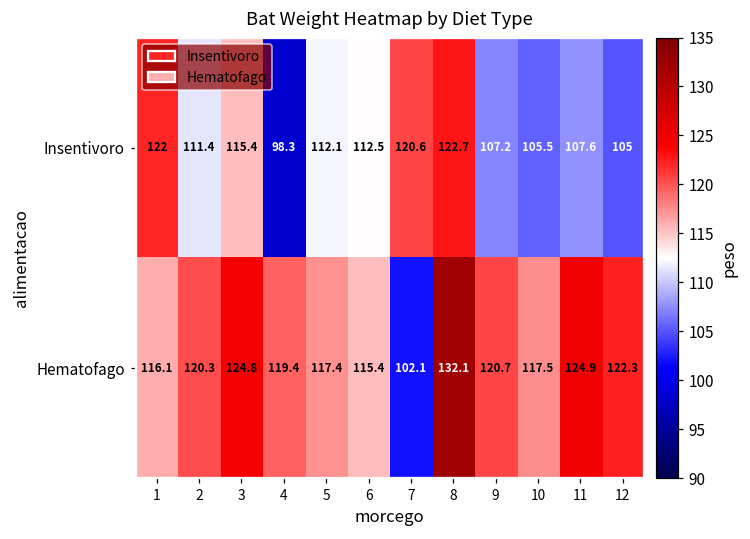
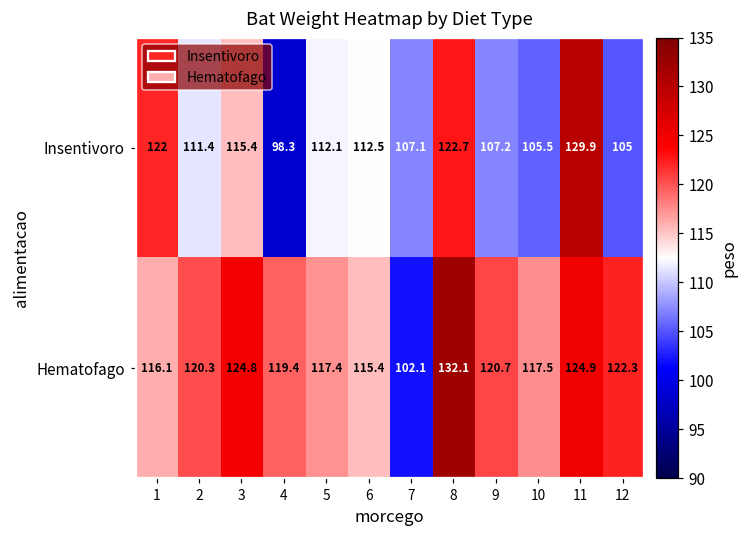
  {
    "Insentivoro": {
      "1": 122,
      "2": 111.4,
      "3": 115.4,
      "4": 98.3,
      "5": 112.1,
      "6": 112.5,
-     "7": 120.6,
+     "7": 107.1,
      "8": 122.7,
      "9": 107.2,
      "10": 105.5,
-     "11": 107.6,
+     "11": 129.9,
      "12": 105
    },
    "Hematofago": {
      "1": 116.1,
      "2": 120.3,
      "3": 124.8,
      "4": 119.4,
      "5": 117.4,
      "6": 115.4,
      "7": 102.1,
      "8": 132.1,
      "9": 120.7,
      "10": 117.5,
      "11": 124.9,
      "12": 122.3
    }
  }
